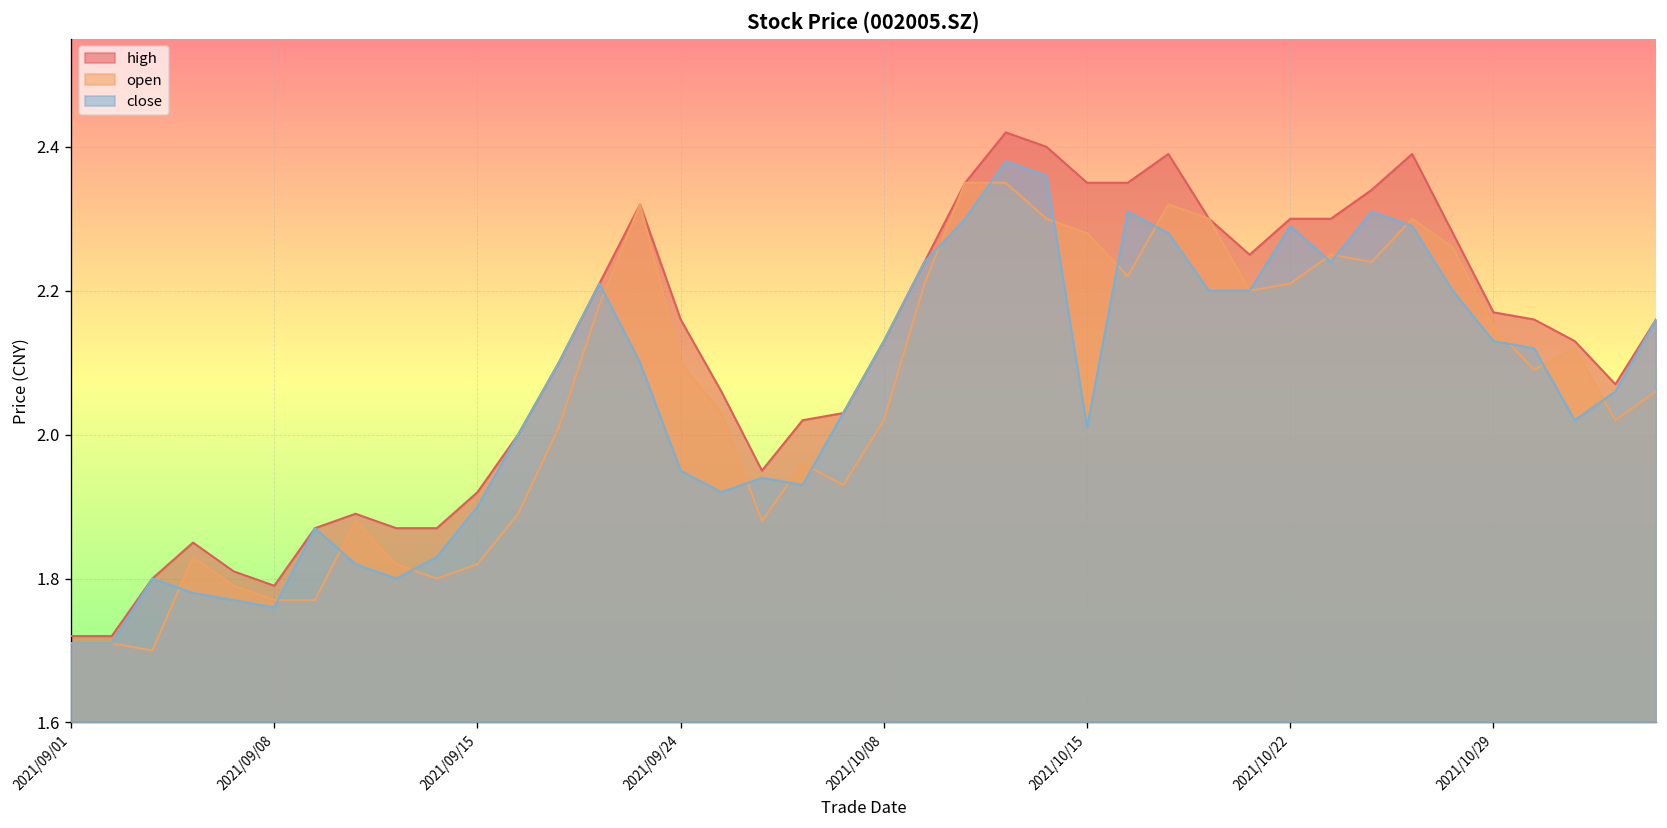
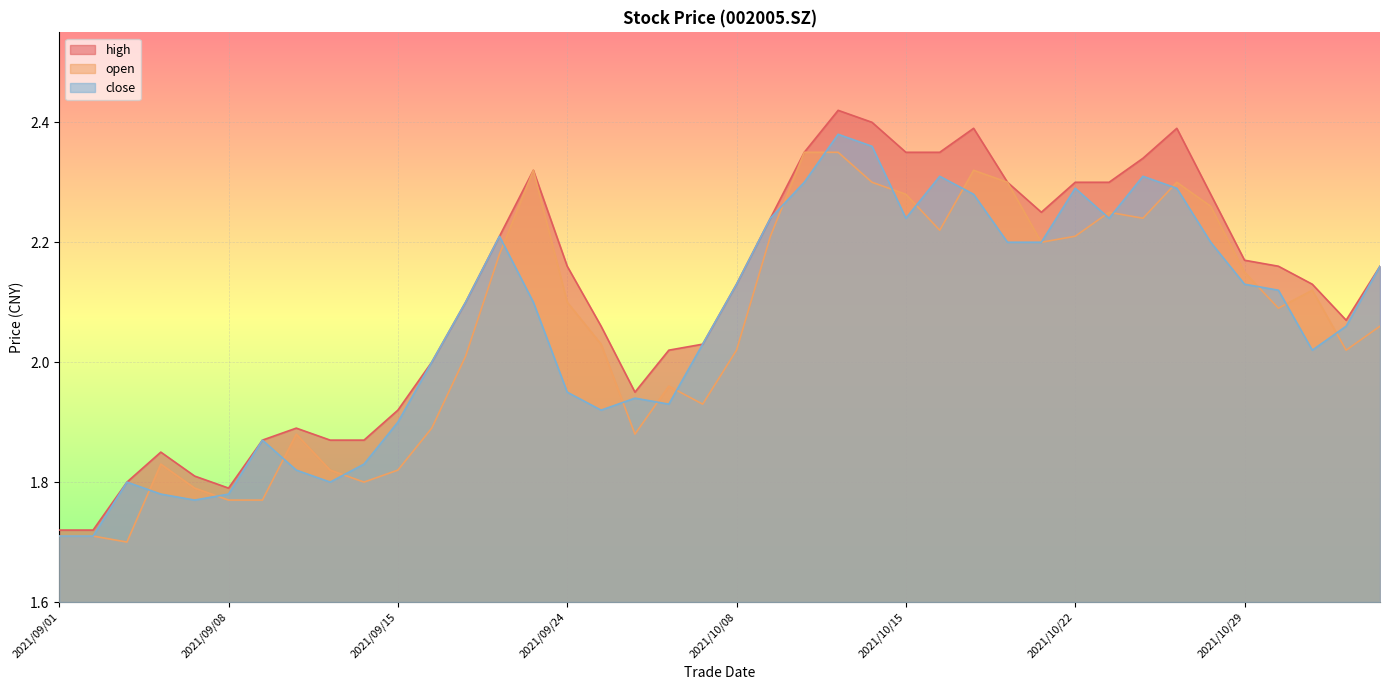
  {
    "close": {
-     "2021/09/08": 1.76,
+     "2021/09/08": 1.78,
      "2021/09/15": 1.90,
      "2021/09/24": 1.95,
-     "2021/10/15": 2.01,
+     "2021/10/15": 2.24,
      "2021/10/22": 2.29,
      "2021/10/29": 2.13
    }
  }
